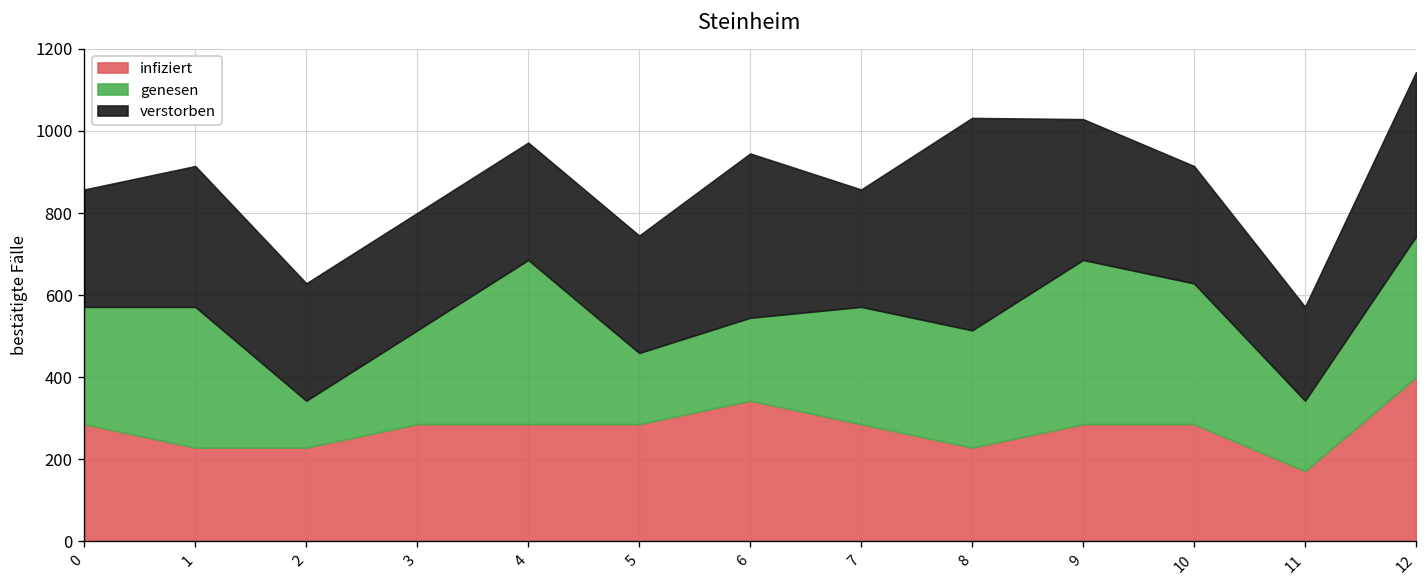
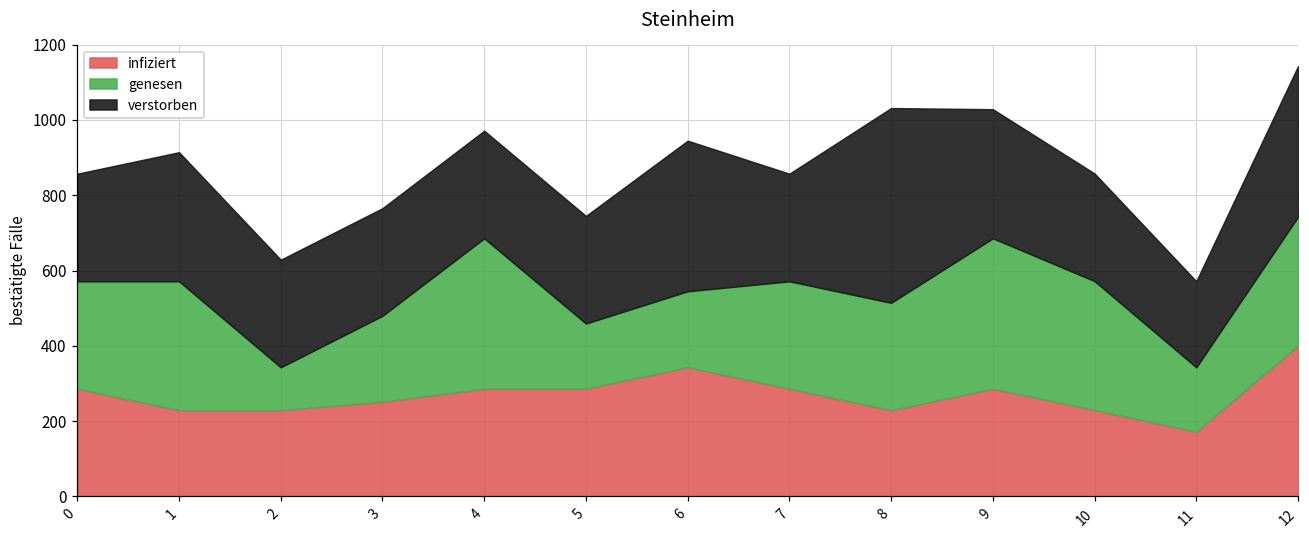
  {
    "infiziert": {
      "0": 290,
      "1": 230,
      "2": 230,
-     "3": 290,
+     "3": 250,
      "4": 290,
      "5": 290,
      "6": 340,
      "7": 290,
      "8": 230,
      "9": 290,
-     "10": 290,
+     "10": 230,
      "11": 170,
      "12": 400
    },
    "genesen": {
      "0": 290,
      "1": 340,
      "2": 110,
      "3": 230,
      "4": 400,
      "5": 170,
      "6": 200,
      "7": 290,
      "8": 290,
      "9": 400,
      "10": 340,
      "11": 170,
      "12": 340
    },
    "verstorben": {
      "0": 290,
      "1": 340,
      "2": 290,
      "3": 290,
      "4": 290,
      "5": 290,
      "6": 400,
      "7": 290,
      "8": 520,
      "9": 340,
      "10": 290,
      "11": 230,
      "12": 400
    }
  }
